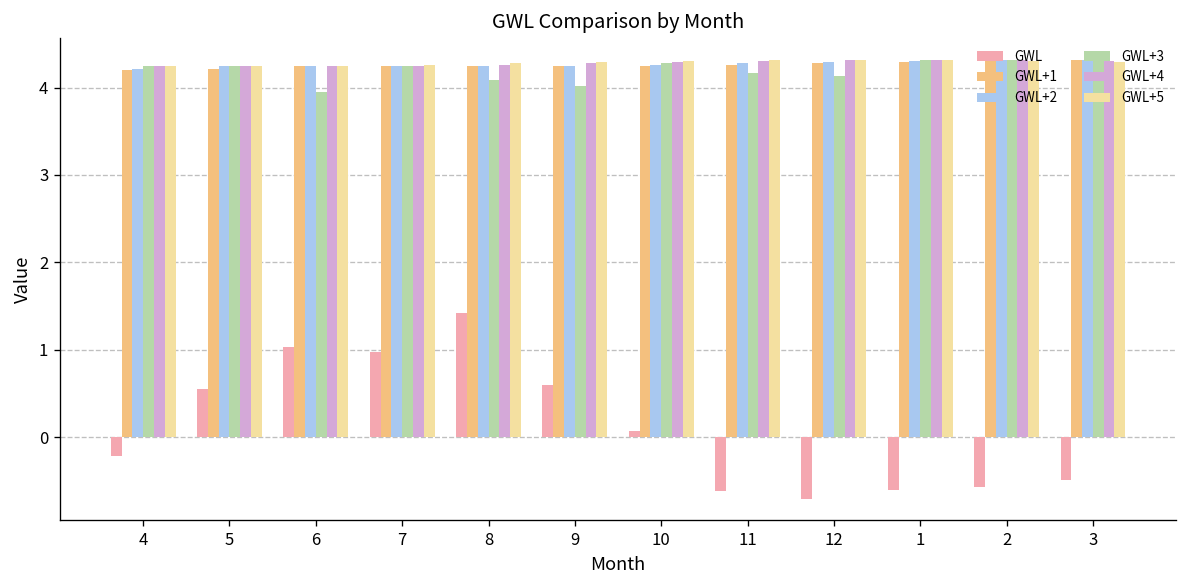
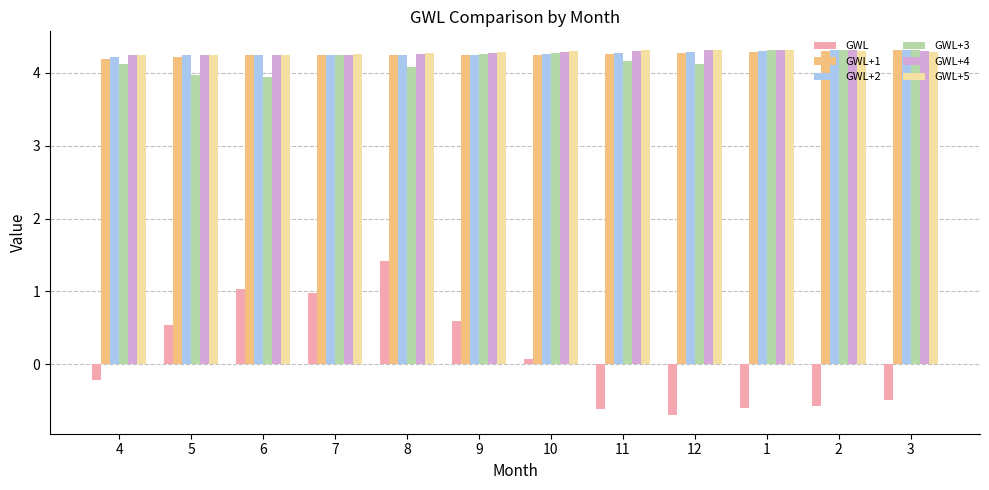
  {
    "GWL+3": {
-     "4": 4.2,
-     "5": 4.3,
+     "4": 4.1,
+     "5": 4.0,
      "6": 3.9,
      "7": 4.2,
      "8": 4.1,
-     "9": 4.0,
+     "9": 4.3,
      "10": 4.3,
      "11": 4.2,
      "12": 4.1,
      "1": 4.3,
      "2": 4.3,
      "3": 4.3
    }
  }
